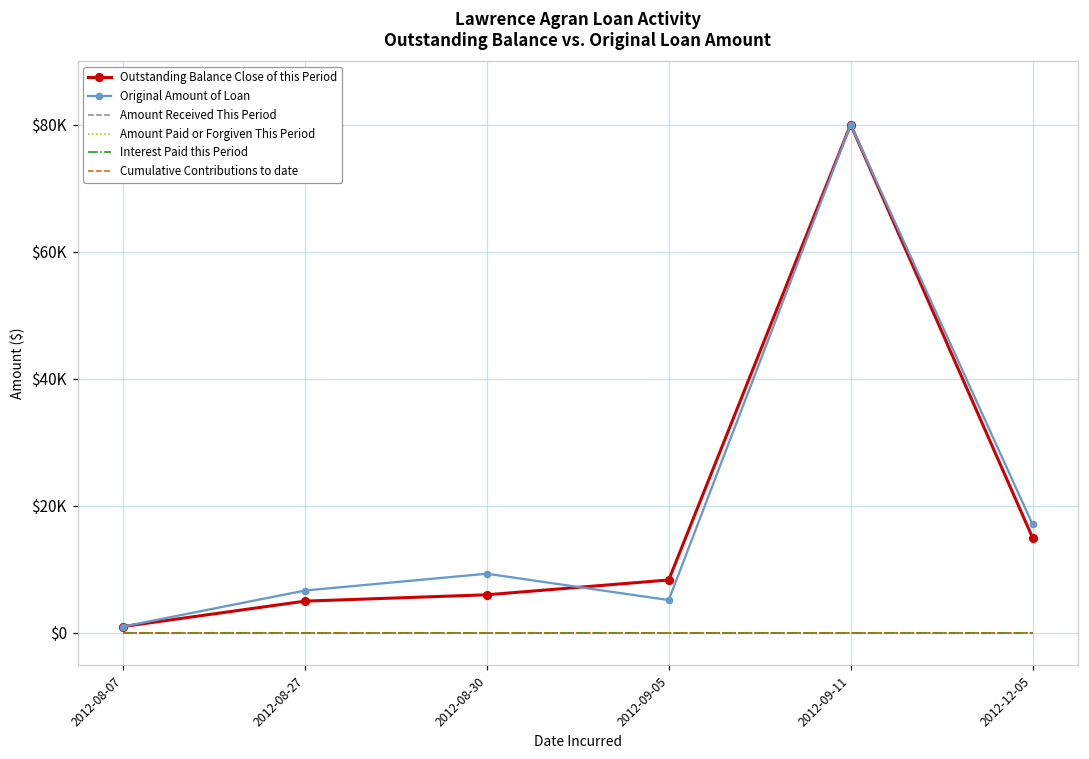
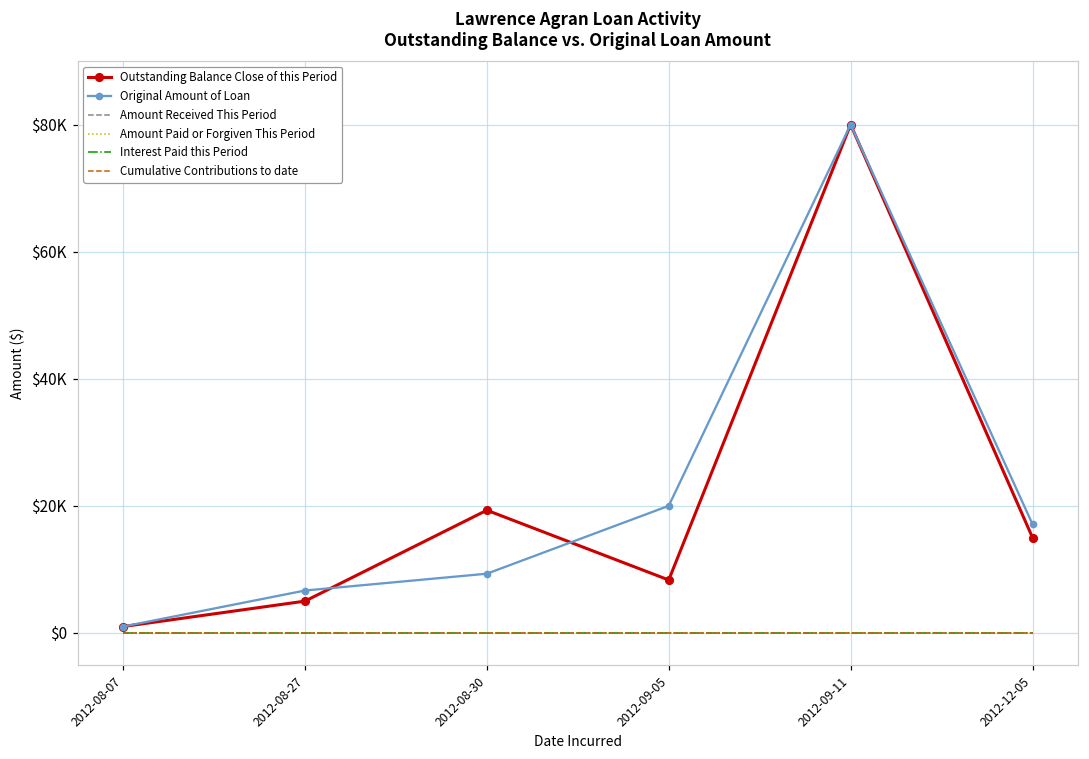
  {
    "Outstanding Balance Close of this Period": {
      "2012-08-27": "$5000",
-     "2012-08-30": "$6000",
+     "2012-08-30": "$19000",
      "2012-09-05": "$8000",
      "2012-12-05": "$15000"
    },
    "Original Amount of Loan": {
      "2012-08-27": "$7000",
      "2012-08-30": "$9000",
-     "2012-09-05": "$5000",
+     "2012-09-05": "$20000",
      "2012-12-05": "$17000"
    },
    "Cumulative Contributions to date": {
      "2012-08-07": "$0",
      "2012-08-27": "$0",
      "2012-08-30": "$0",
      "2012-09-05": "$0",
      "2012-09-11": "$0",
      "2012-12-05": "$0"
    }
  }
